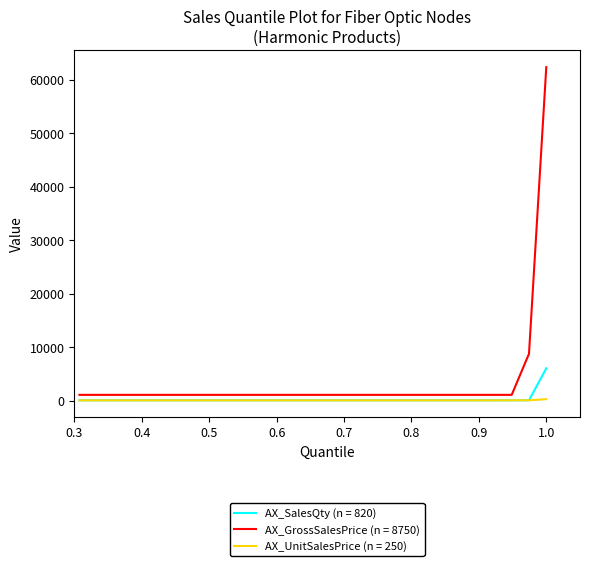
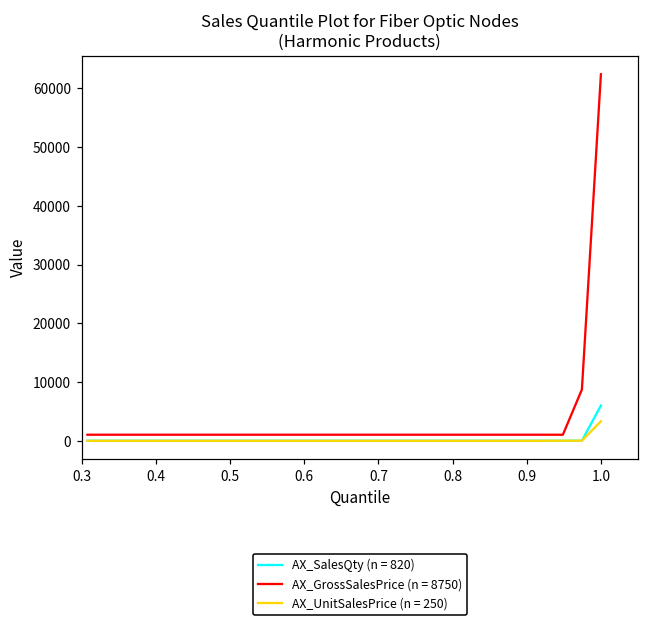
  {
    "AX_SalesQty (n = 820)": {
      "1.0": 6000
    },
    "AX_GrossSalesPrice (n = 8750)": {
      "1.0": 62000
    },
    "AX_UnitSalesPrice (n = 250)": {
-     "1.0": 0
+     "1.0": 3000
    }
  }
